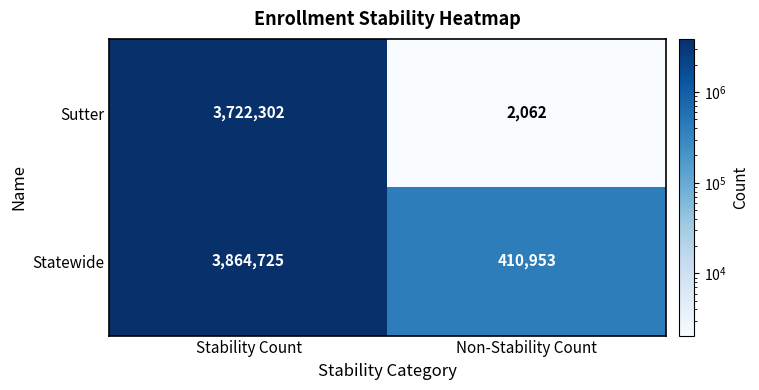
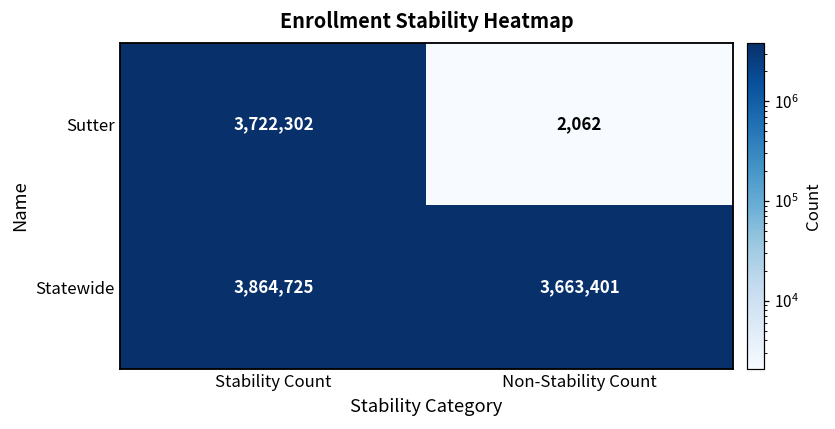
  {
    "Sutter": {
      "Stability Count": "3,722,302",
      "Non-Stability Count": "2,062"
    },
    "Statewide": {
      "Stability Count": "3,864,725",
-     "Non-Stability Count": "410,953"
+     "Non-Stability Count": "3,663,401"
    }
  }
